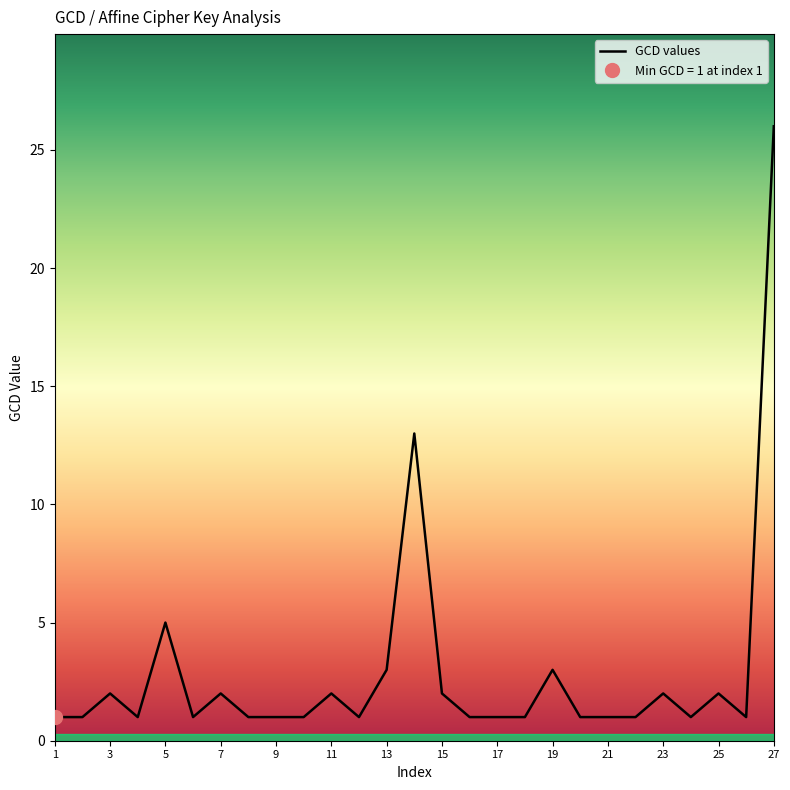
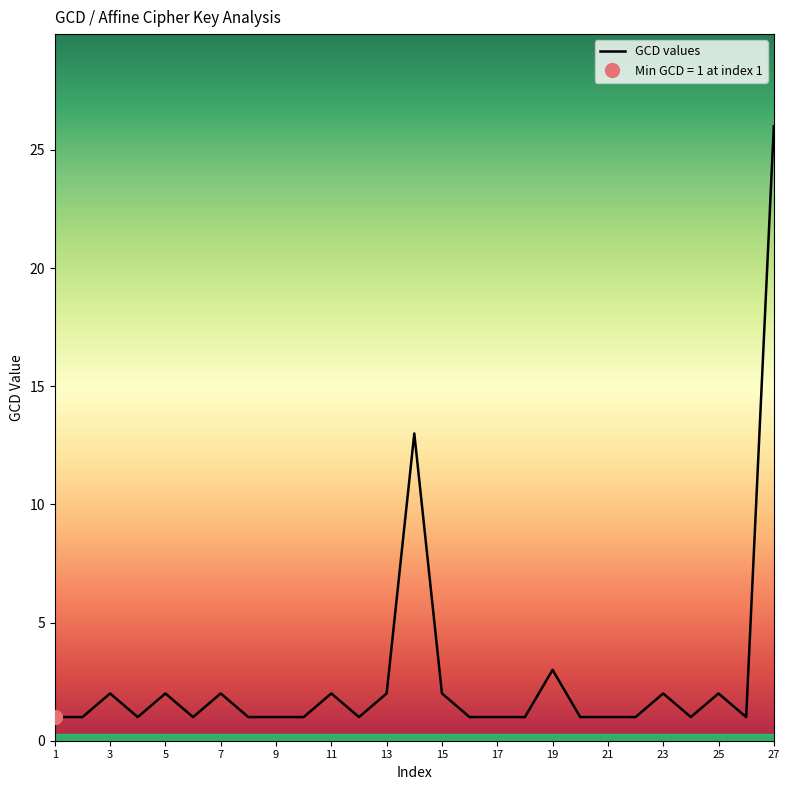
  {
    "GCD values": {
      "3": 2,
-     "5": 5,
+     "5": 2,
      "7": 2,
      "9": 1,
      "11": 2,
-     "13": 3,
+     "13": 2,
      "15": 2,
      "17": 1,
      "19": 3,
      "21": 1,
      "23": 2,
      "25": 2,
      "27": 26
    }
  }
